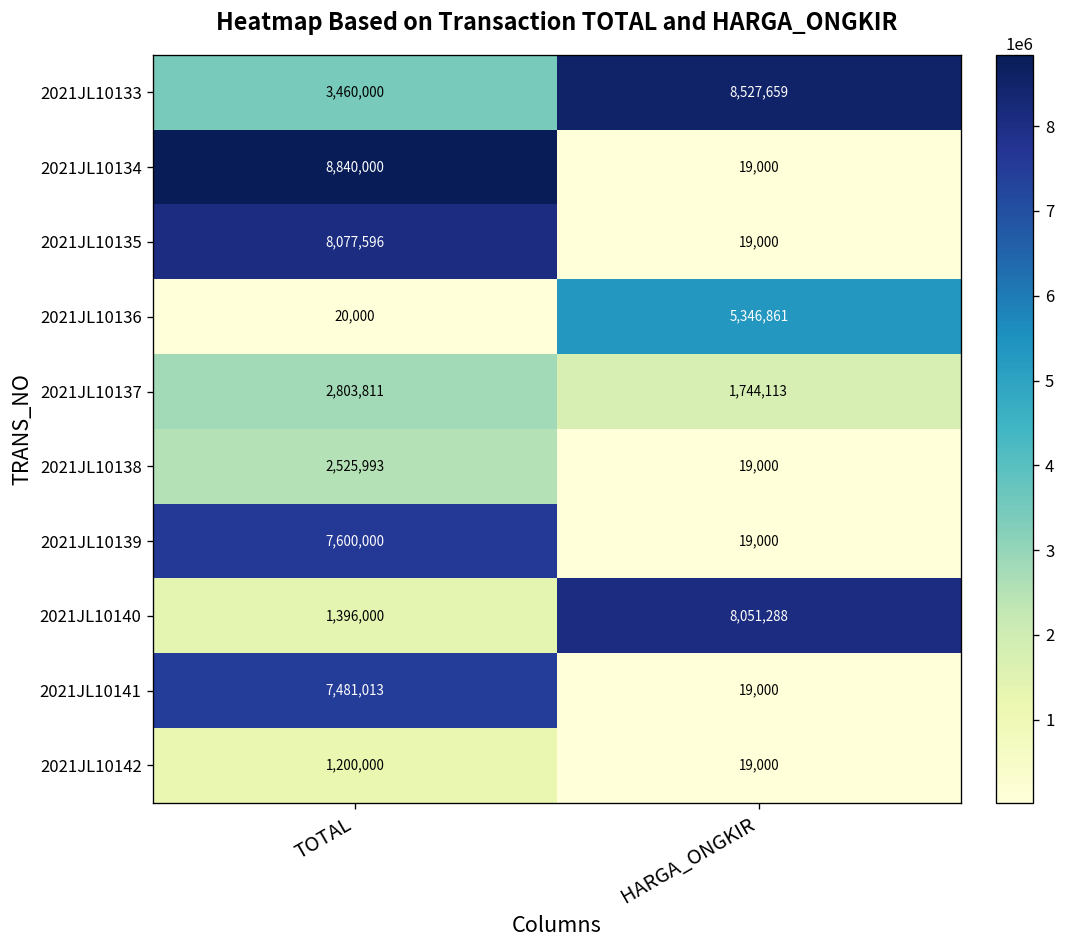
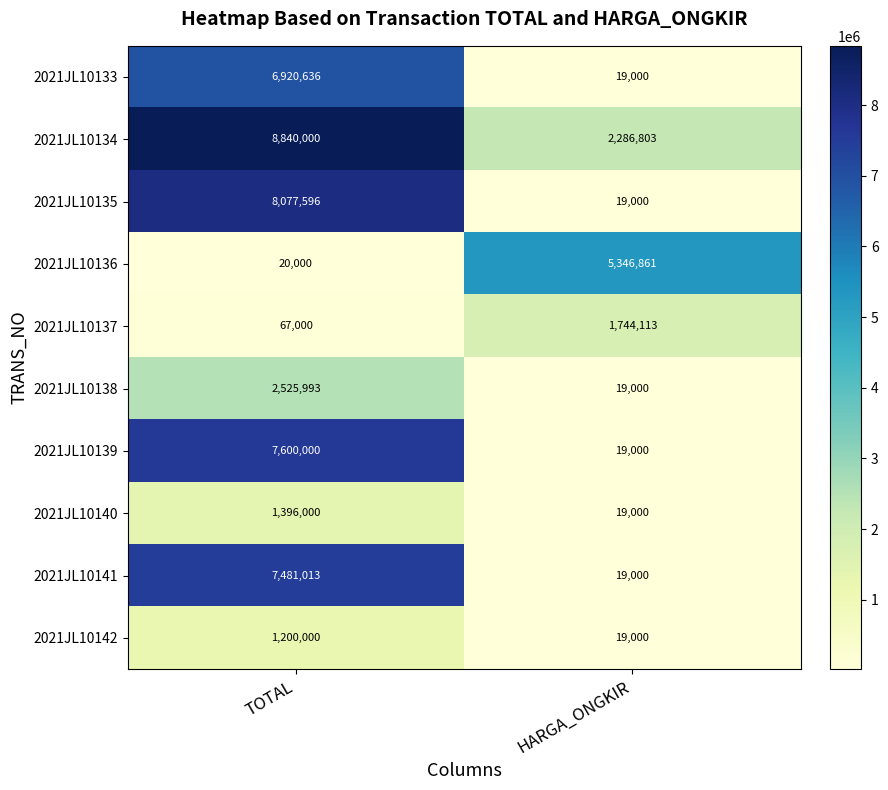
  {
    "2021JL10133": {
-     "TOTAL": "3,460,000",
-     "HARGA_ONGKIR": "8,527,659"
+     "TOTAL": "6,920,636",
+     "HARGA_ONGKIR": "19,000"
    },
    "2021JL10134": {
      "TOTAL": "8,840,000",
-     "HARGA_ONGKIR": "19,000"
+     "HARGA_ONGKIR": "2,286,803"
    },
    "2021JL10135": {
      "TOTAL": "8,077,596",
      "HARGA_ONGKIR": "19,000"
    },
    "2021JL10136": {
      "TOTAL": "20,000",
      "HARGA_ONGKIR": "5,346,861"
    },
    "2021JL10137": {
-     "TOTAL": "2,803,811",
+     "TOTAL": "67,000",
      "HARGA_ONGKIR": "1,744,113"
    },
    "2021JL10138": {
      "TOTAL": "2,525,993",
      "HARGA_ONGKIR": "19,000"
    },
    "2021JL10139": {
      "TOTAL": "7,600,000",
      "HARGA_ONGKIR": "19,000"
    },
    "2021JL10140": {
      "TOTAL": "1,396,000",
-     "HARGA_ONGKIR": "8,051,288"
+     "HARGA_ONGKIR": "19,000"
    },
    "2021JL10141": {
      "TOTAL": "7,481,013",
      "HARGA_ONGKIR": "19,000"
    },
    "2021JL10142": {
      "TOTAL": "1,200,000",
      "HARGA_ONGKIR": "19,000"
    }
  }
